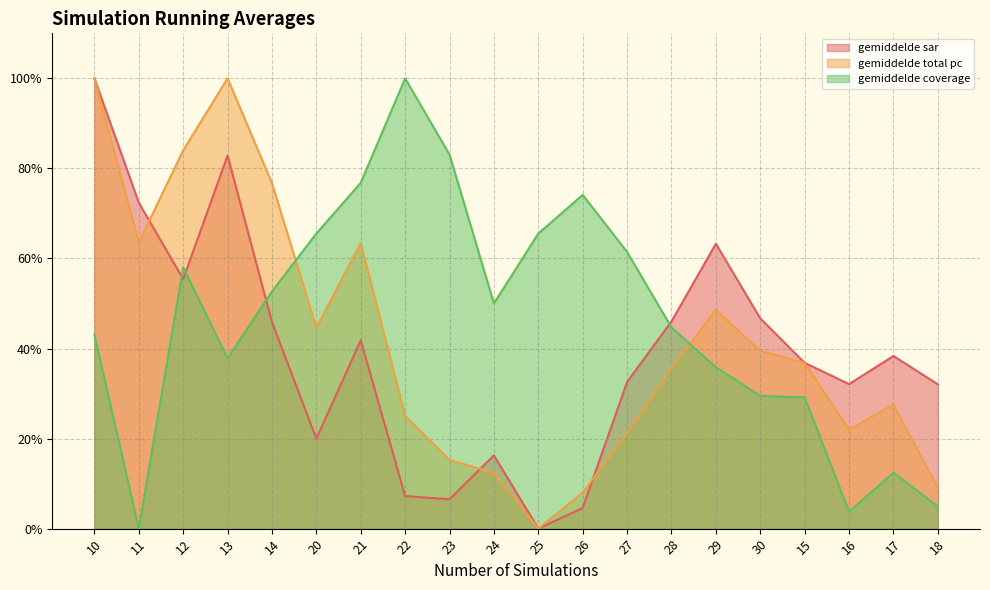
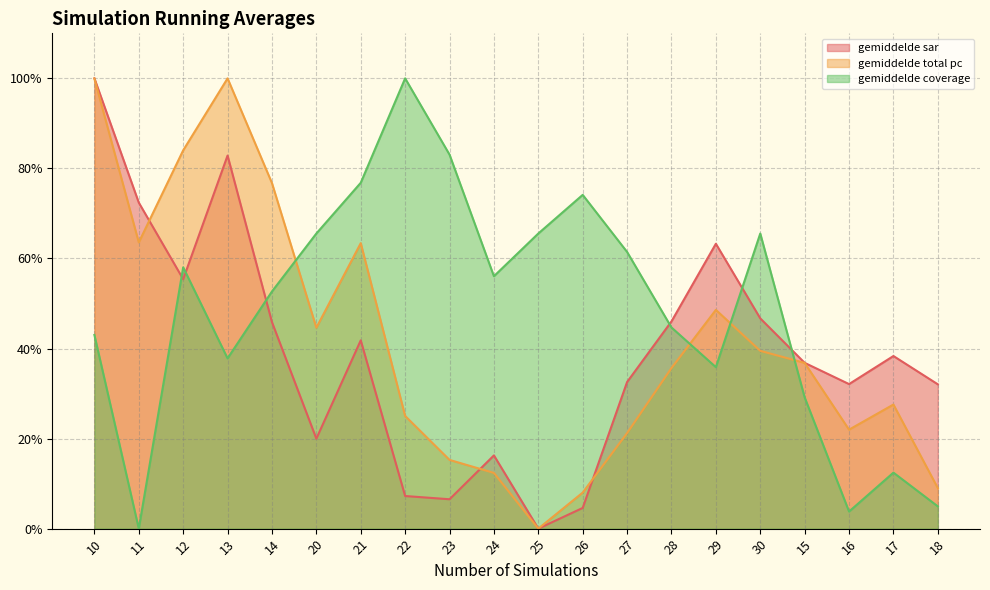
  {
    "gemiddelde coverage": {
      "10": "43%",
      "11": "0%",
      "12": "58%",
      "13": "38%",
      "14": "53%",
      "20": "66%",
      "21": "77%",
      "22": "100%",
      "23": "83%",
-     "24": "50%",
+     "24": "56%",
      "25": "66%",
      "26": "74%",
      "27": "61%",
      "28": "45%",
      "29": "36%",
-     "30": "29%",
+     "30": "66%",
      "15": "29%",
      "16": "4%",
      "17": "12%",
      "18": "5%"
    }
  }
